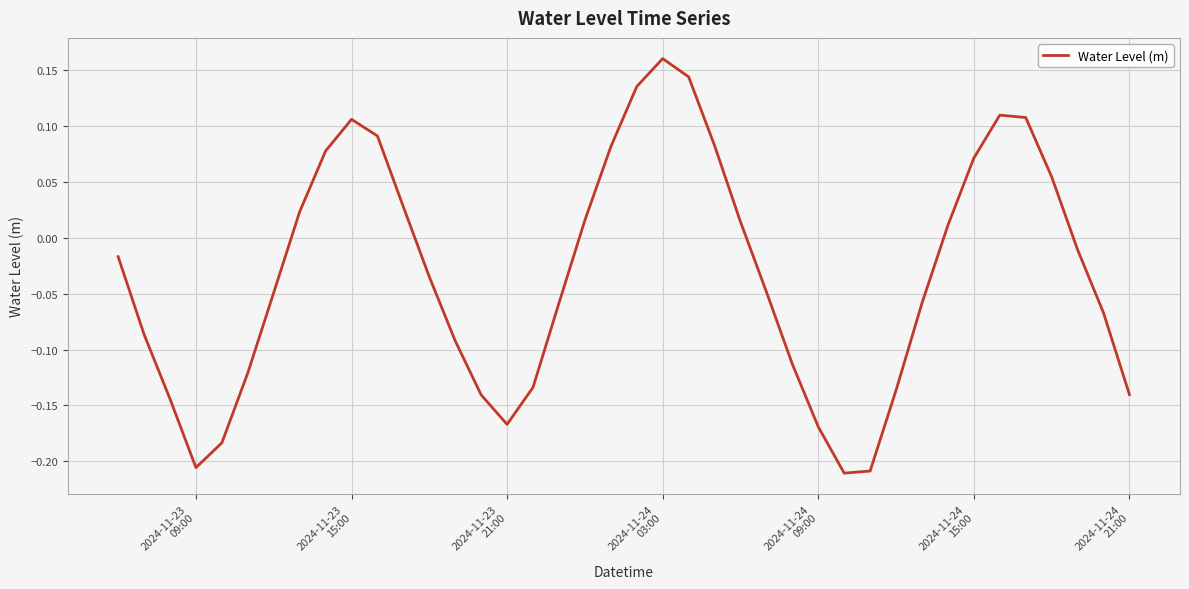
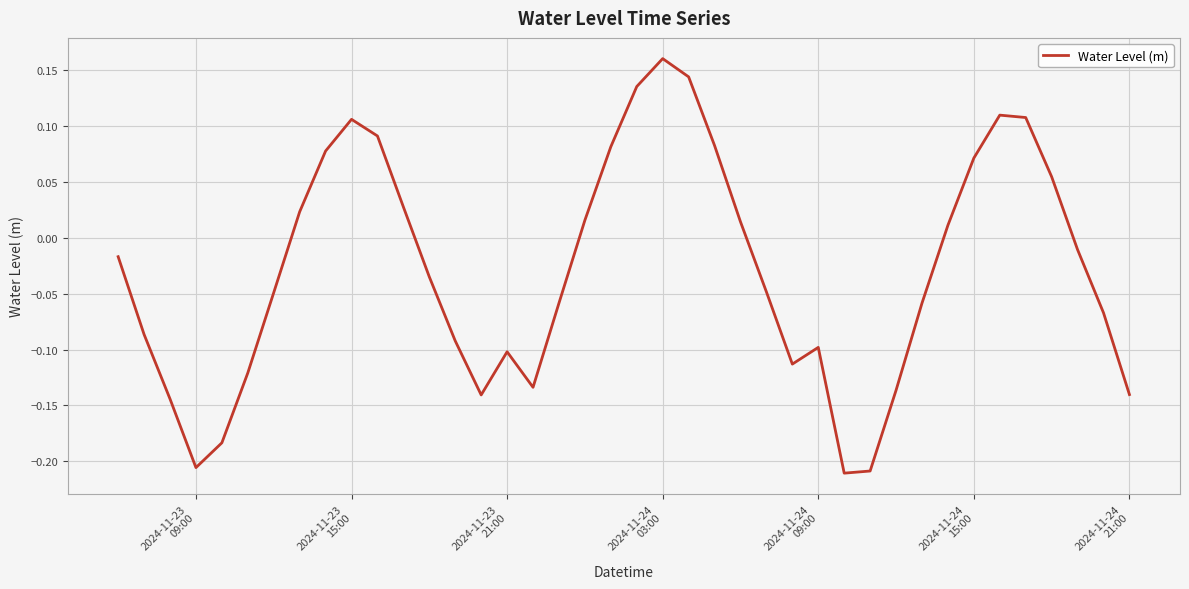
  {
    "2024-11-23 09:00": -0.206,
    "2024-11-23 15:00": 0.106,
-   "2024-11-23 21:00": -0.167,
+   "2024-11-23 21:00": -0.102,
    "2024-11-24 03:00": 0.161,
-   "2024-11-24 09:00": -0.169,
+   "2024-11-24 09:00": -0.098,
    "2024-11-24 15:00": 0.072,
    "2024-11-24 21:00": -0.140
  }
